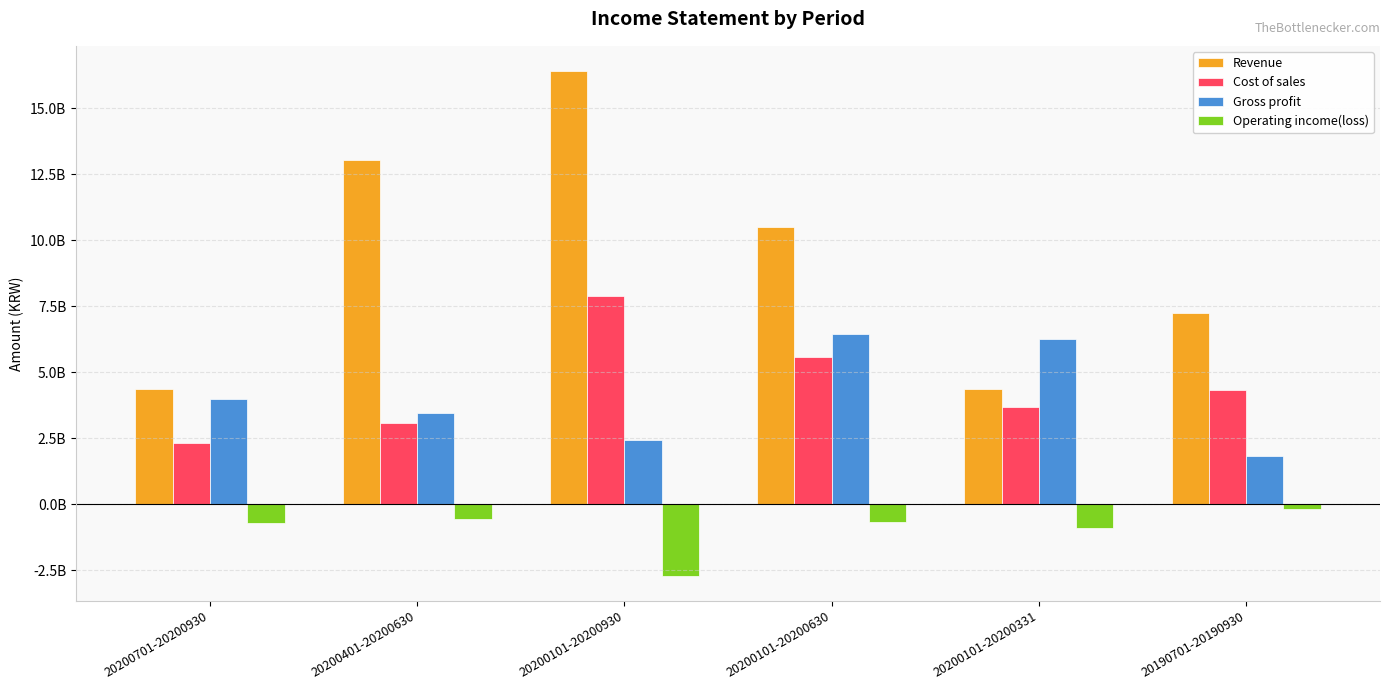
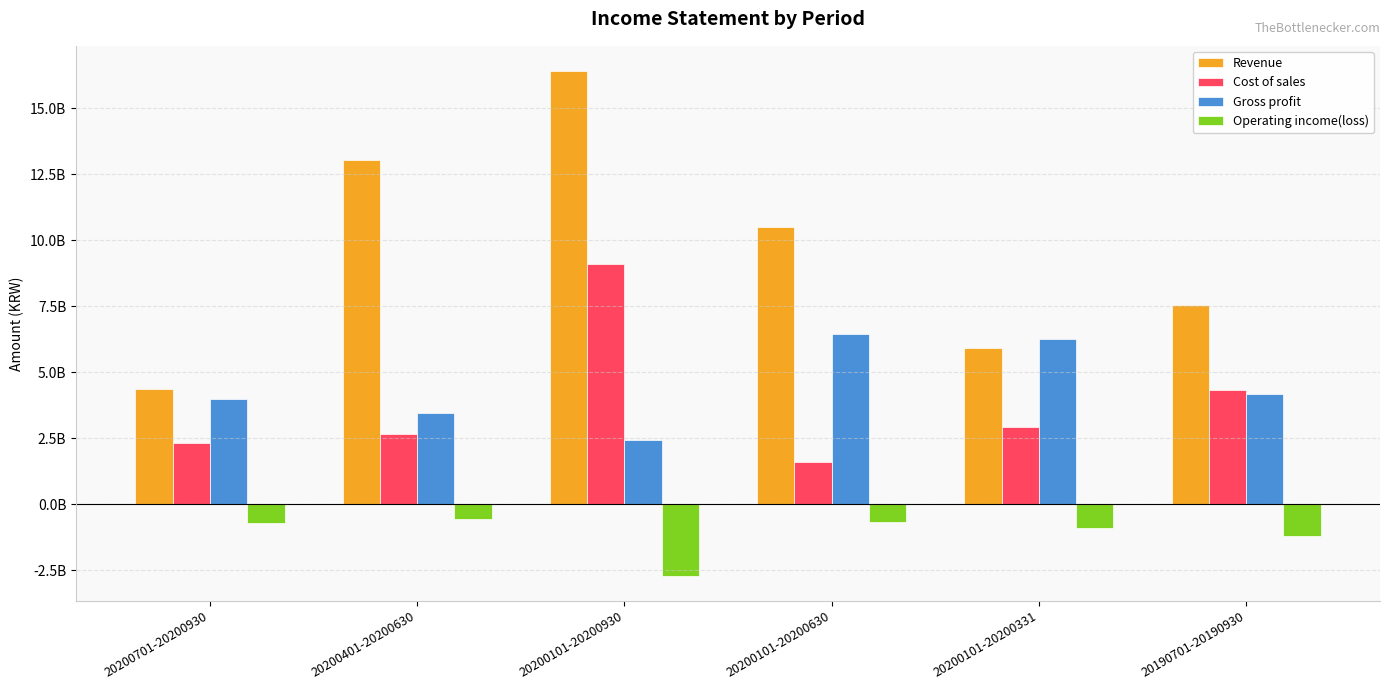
  {
    "Revenue": {
      "20200701-20200930": 4400000000,
      "20200401-20200630": 13000000000,
      "20200101-20200930": 16400000000,
      "20200101-20200630": 10500000000,
-     "20200101-20200331": 4400000000,
-     "20190701-20190930": 7300000000
+     "20200101-20200331": 5900000000,
+     "20190701-20190930": 7600000000
    },
    "Cost of sales": {
      "20200701-20200930": 2300000000,
-     "20200401-20200630": 3100000000,
-     "20200101-20200930": 7900000000,
-     "20200101-20200630": 5600000000,
-     "20200101-20200331": 3700000000,
+     "20200401-20200630": 2700000000,
+     "20200101-20200930": 9100000000,
+     "20200101-20200630": 1600000000,
+     "20200101-20200331": 2900000000,
      "20190701-20190930": 4300000000
    },
    "Gross profit": {
      "20200701-20200930": 4000000000,
      "20200401-20200630": 3500000000,
      "20200101-20200930": 2400000000,
      "20200101-20200630": 6500000000,
      "20200101-20200331": 6200000000,
-     "20190701-20190930": 1800000000
+     "20190701-20190930": 4200000000
    },
    "Operating income(loss)": {
      "20200701-20200930": -700000000,
      "20200401-20200630": -500000000,
      "20200101-20200930": -2700000000,
      "20200101-20200630": -700000000,
      "20200101-20200331": -900000000,
-     "20190701-20190930": -200000000
+     "20190701-20190930": -1200000000
    }
  }
